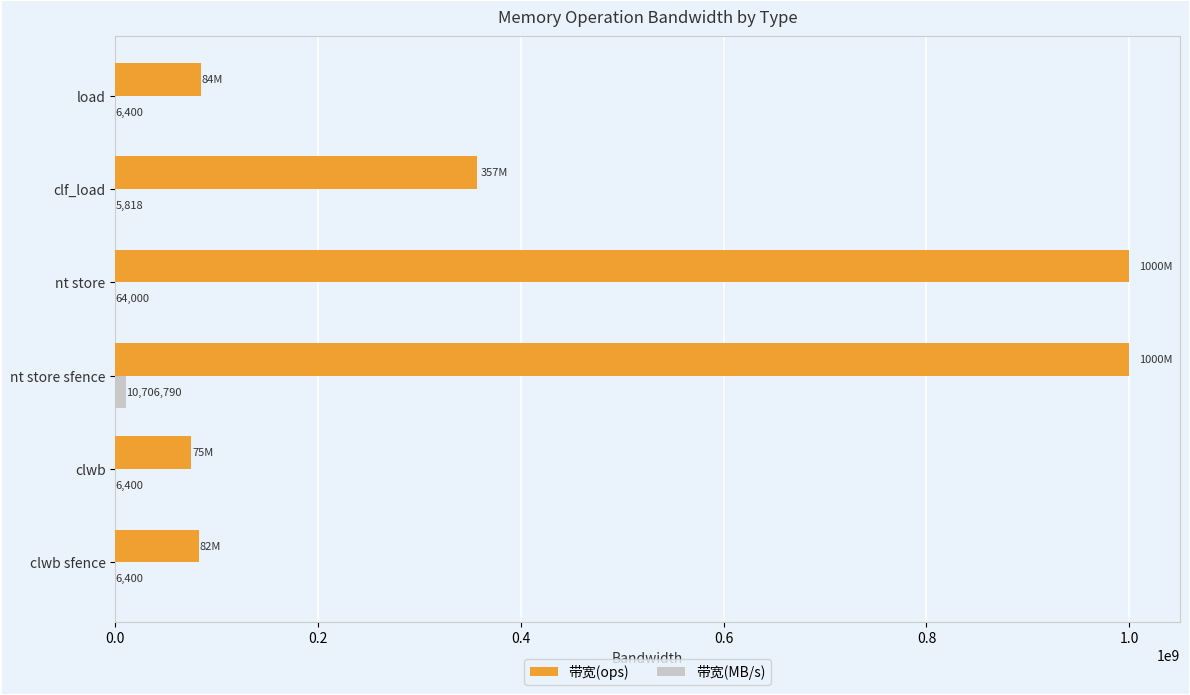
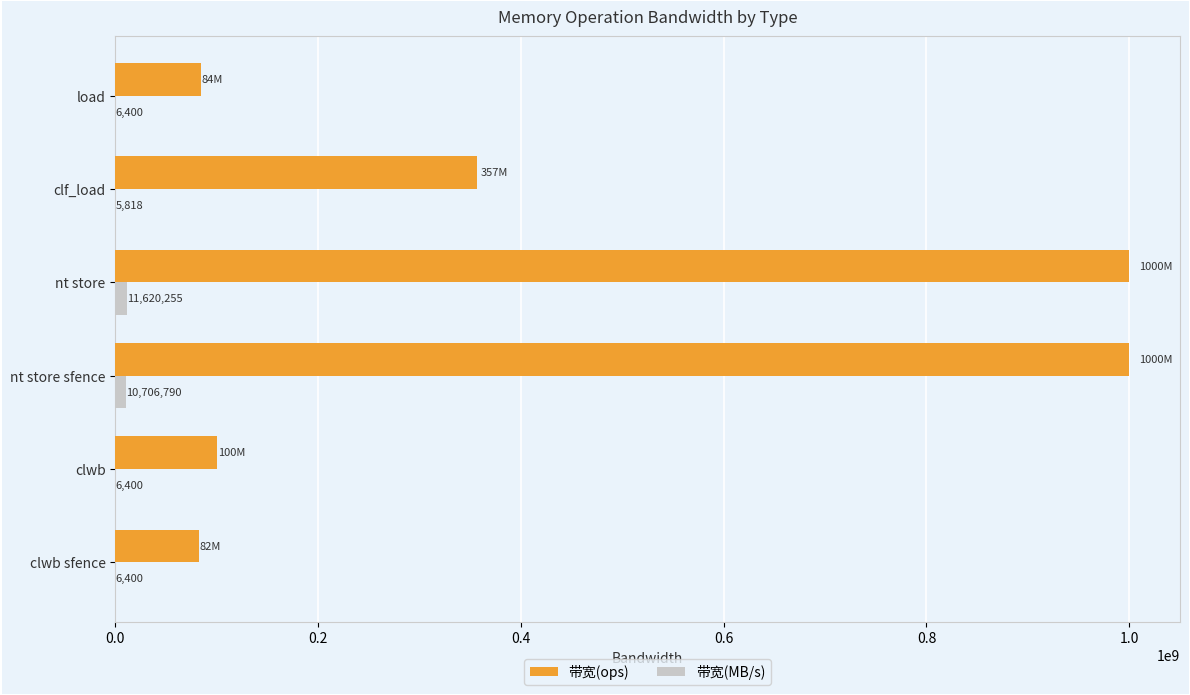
  {
    "带宽(ops)": {
      "load": "84M",
      "clf_load": "357M",
      "nt store": "1000M",
      "nt store sfence": "1000M",
-     "clwb": "75M",
+     "clwb": "100M",
      "clwb sfence": "82M"
    },
    "带宽(MB/s)": {
      "load": "6,400",
      "clf_load": "5,818",
-     "nt store": "64,000",
+     "nt store": "11,620,255",
      "nt store sfence": "10,706,790",
      "clwb": "6,400",
      "clwb sfence": "6,400"
    }
  }
